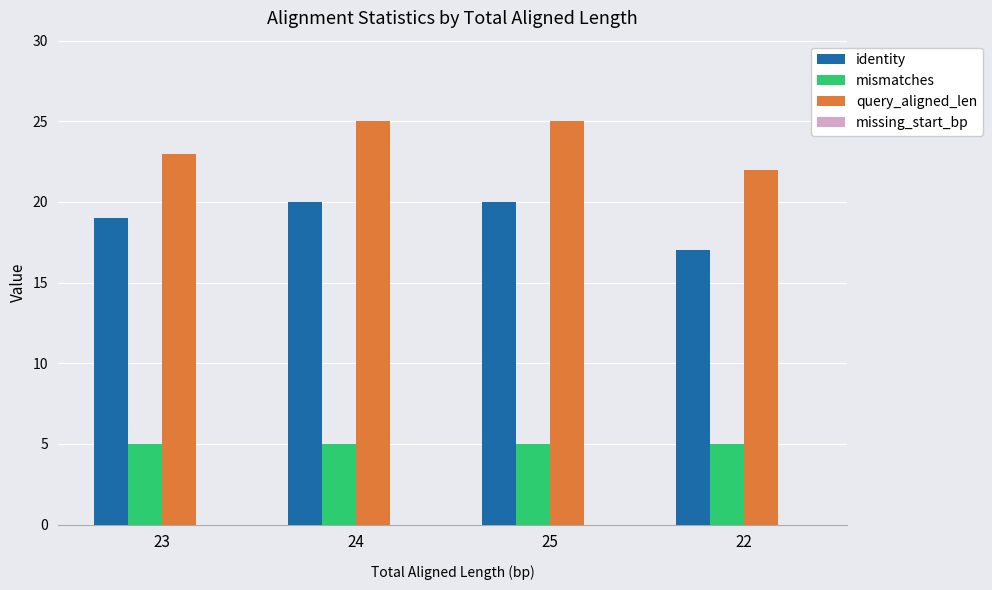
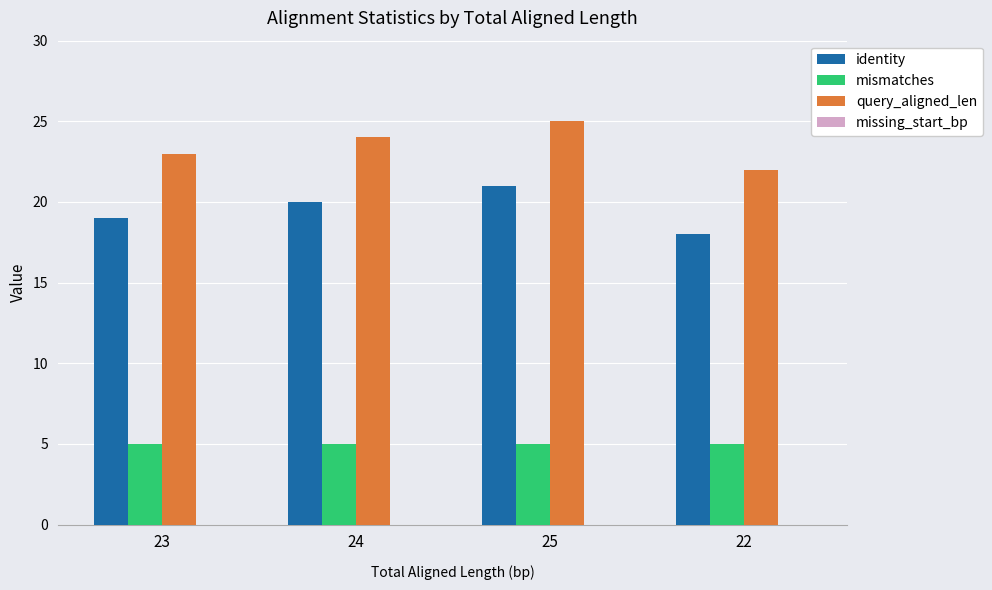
  {
    "identity": {
      "23": 19,
      "24": 20,
-     "25": 20,
-     "22": 17
+     "25": 21,
+     "22": 18
    },
    "mismatches": {
      "23": 5,
      "24": 5,
      "25": 5,
      "22": 5
    },
    "query_aligned_len": {
      "23": 23,
-     "24": 25,
+     "24": 24,
      "25": 25,
      "22": 22
    },
    "missing_start_bp": {
      "23": 0,
      "24": 0,
      "25": 0,
      "22": 0
    }
  }
